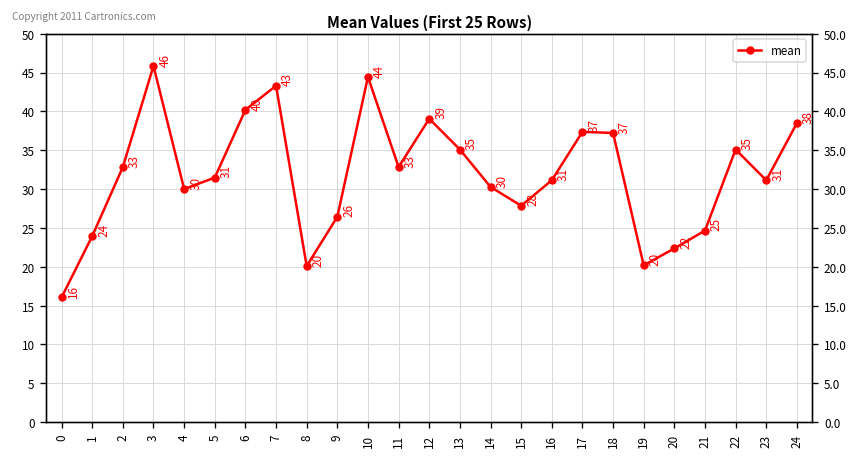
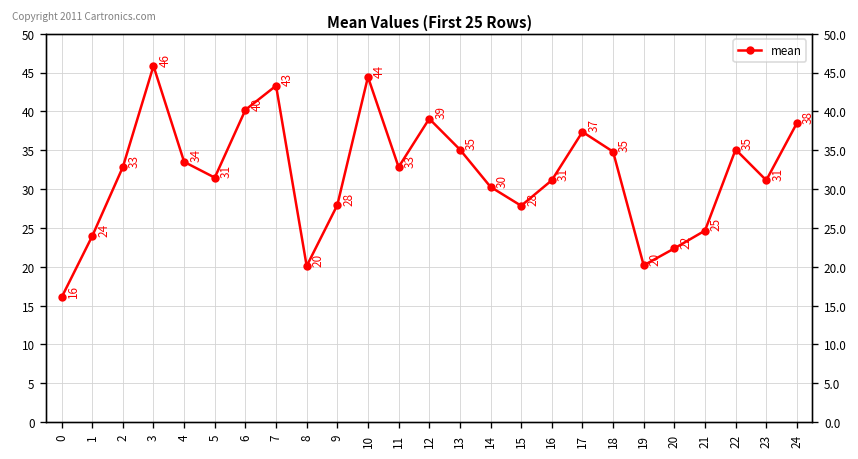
  {
    "0": 16,
    "1": 24,
    "2": 33,
    "3": 46,
-   "4": 30,
+   "4": 34,
    "5": 31,
    "6": 40,
    "7": 43,
    "8": 20,
-   "9": 26,
+   "9": 28,
    "10": 44,
    "11": 33,
    "12": 39,
    "13": 35,
    "14": 30,
    "15": 28,
    "16": 31,
    "17": 37,
-   "18": 37,
+   "18": 35,
    "19": 20,
    "20": 22,
    "21": 25,
    "22": 35,
    "23": 31,
    "24": 38
  }
